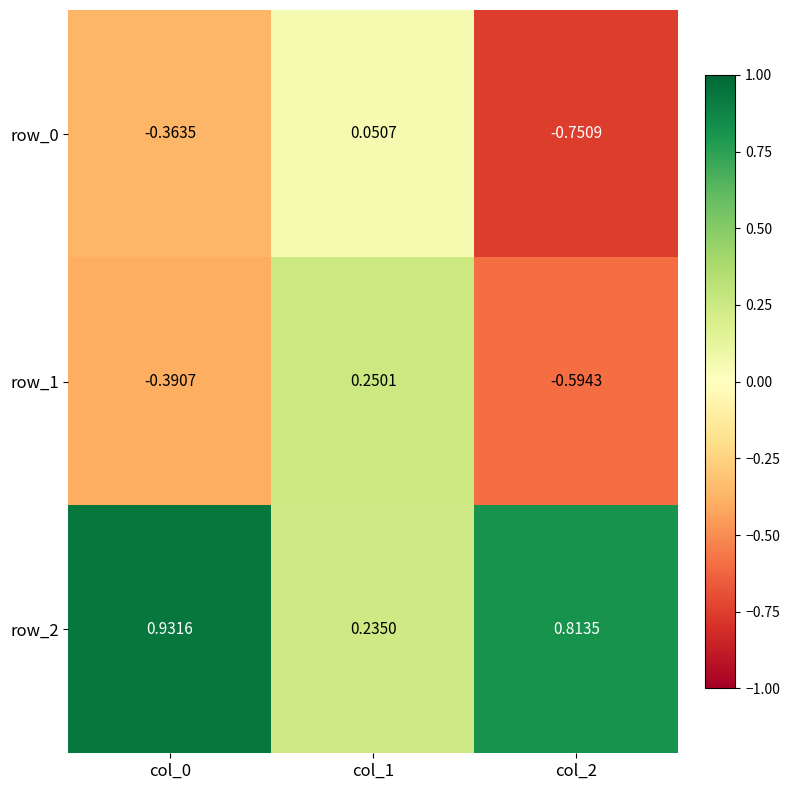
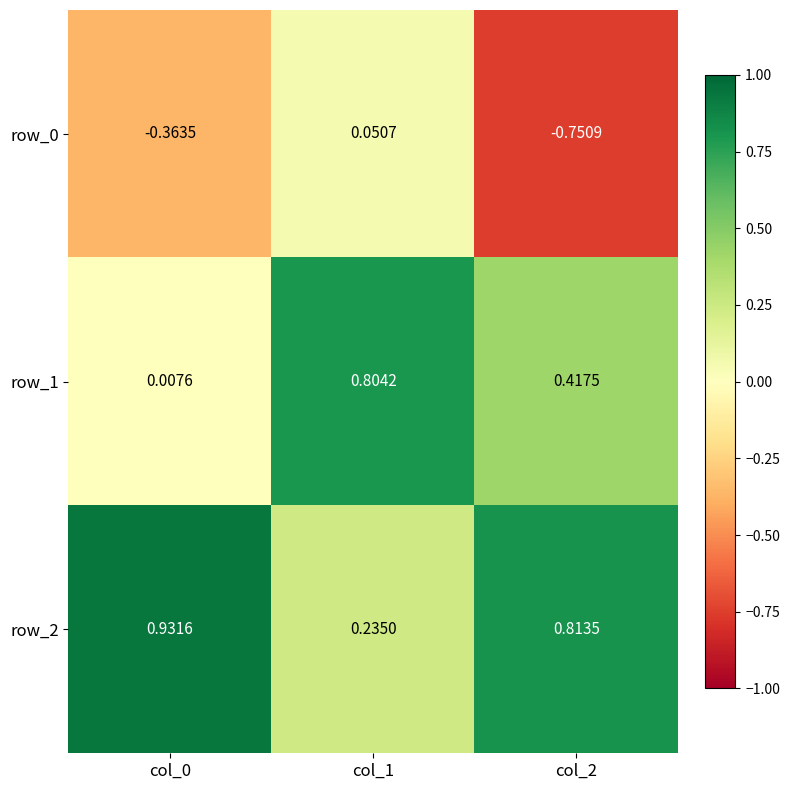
  {
    "row_0": {
      "col_0": -0.3635,
      "col_1": 0.0507,
      "col_2": -0.7509
    },
    "row_1": {
-     "col_0": -0.3907,
-     "col_1": 0.2501,
-     "col_2": -0.5943
+     "col_0": 0.0076,
+     "col_1": 0.8042,
+     "col_2": 0.4175
    },
    "row_2": {
      "col_0": 0.9316,
      "col_1": 0.2350,
      "col_2": 0.8135
    }
  }
